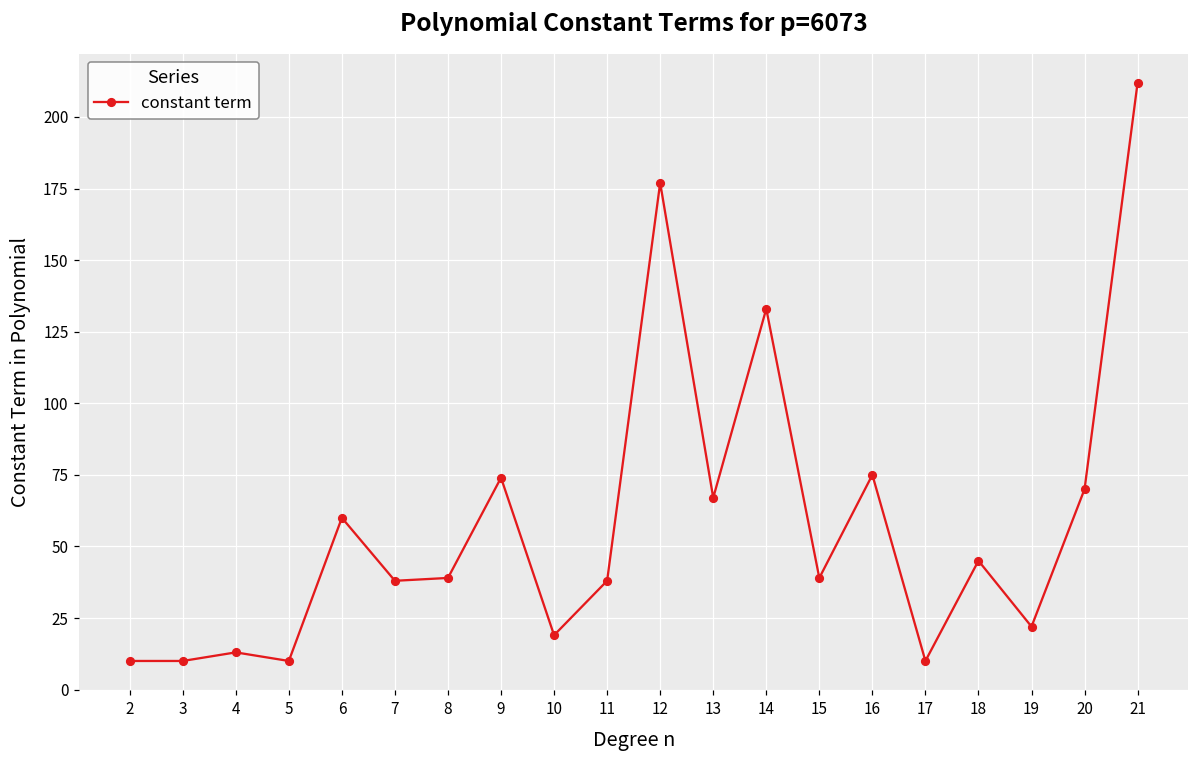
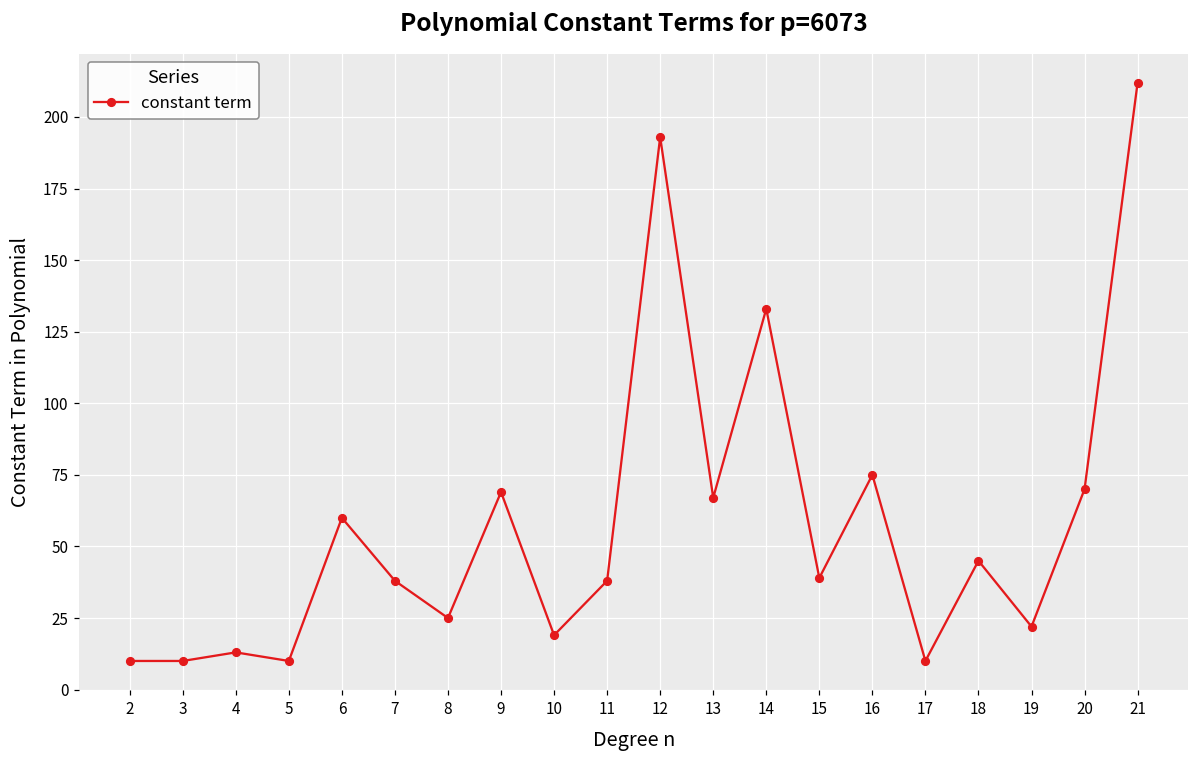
  {
    "2": 10,
    "3": 10,
    "4": 13,
    "5": 10,
    "6": 60,
    "7": 38,
-   "8": 39,
-   "9": 74,
+   "8": 25,
+   "9": 69,
    "10": 19,
    "11": 38,
-   "12": 177,
+   "12": 193,
    "13": 67,
    "14": 133,
    "15": 39,
    "16": 75,
    "17": 10,
    "18": 45,
    "19": 22,
    "20": 70,
    "21": 212
  }
